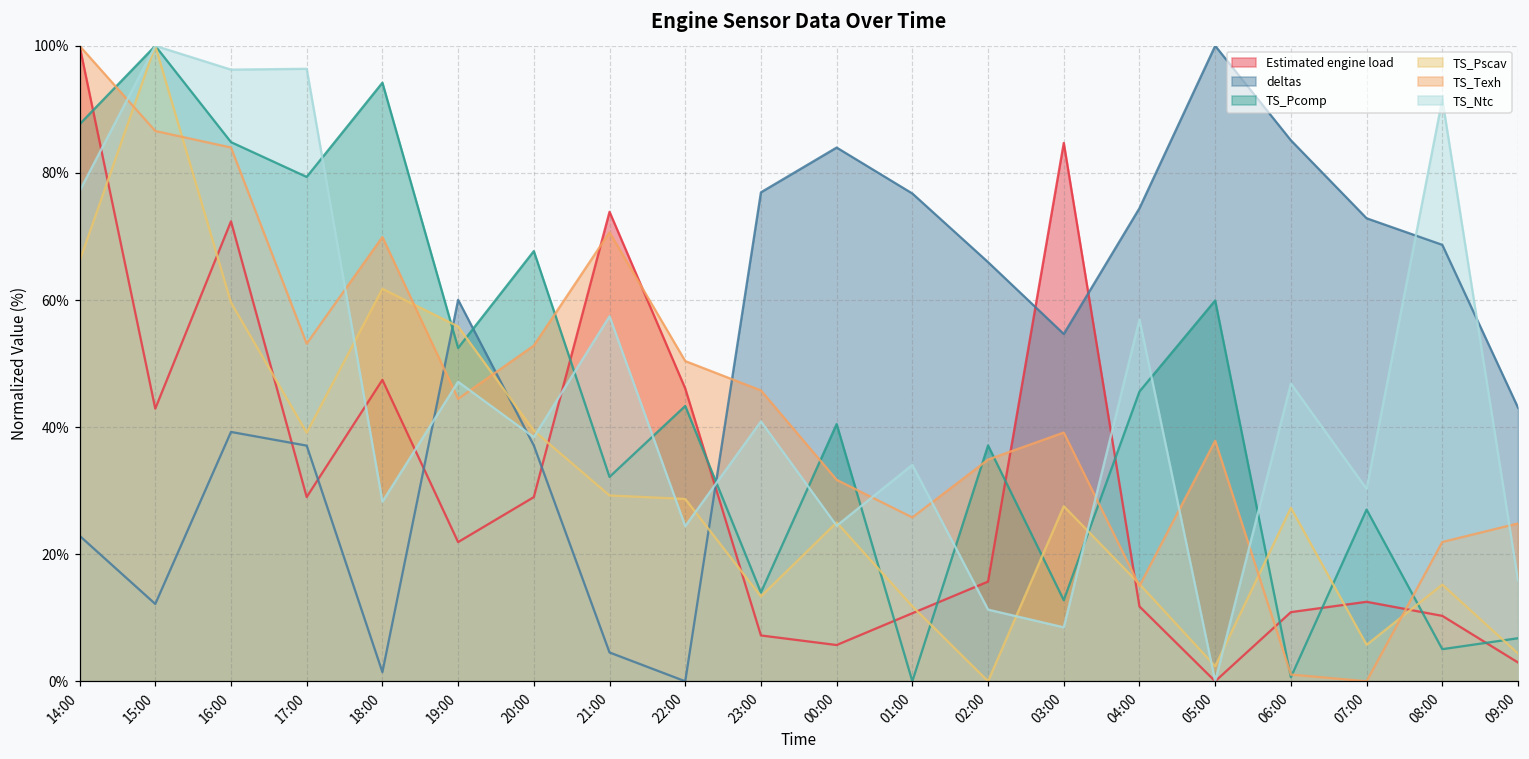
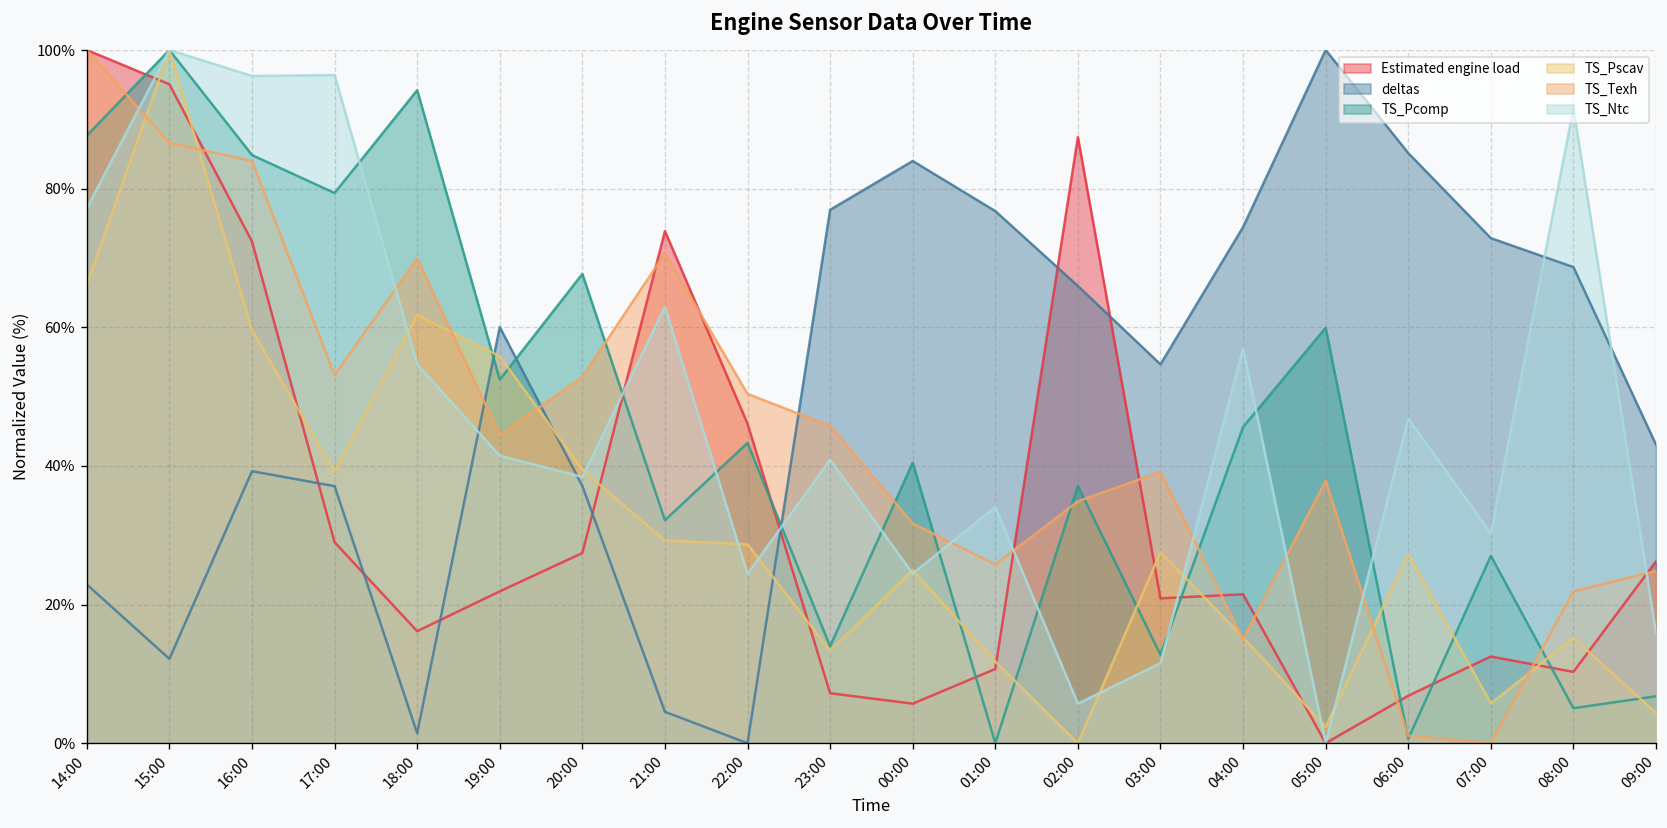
  {
    "Estimated engine load": {
-     "15:00": "43%",
+     "15:00": "95%",
      "16:00": "72%",
      "17:00": "29%",
-     "18:00": "47%",
+     "18:00": "16%",
      "19:00": "22%",
-     "20:00": "29%",
+     "20:00": "27%",
      "21:00": "74%",
      "22:00": "46%",
      "23:00": "7%",
      "00:00": "6%",
      "01:00": "11%",
-     "02:00": "16%",
-     "03:00": "85%",
-     "04:00": "12%",
-     "06:00": "11%",
+     "02:00": "87%",
+     "03:00": "21%",
+     "04:00": "21%",
+     "06:00": "7%",
      "07:00": "13%",
      "08:00": "10%",
-     "09:00": "3%"
+     "09:00": "26%"
    },
    "TS_Ntc": {
      "14:00": "77%",
      "16:00": "96%",
      "17:00": "96%",
-     "18:00": "28%",
-     "19:00": "47%",
+     "18:00": "55%",
+     "19:00": "41%",
      "20:00": "38%",
-     "21:00": "57%",
+     "21:00": "63%",
      "22:00": "24%",
      "23:00": "41%",
      "00:00": "24%",
      "01:00": "34%",
-     "02:00": "11%",
-     "03:00": "8%",
+     "02:00": "6%",
+     "03:00": "12%",
      "04:00": "57%",
      "06:00": "47%",
      "07:00": "30%",
      "09:00": "16%"
    }
  }
